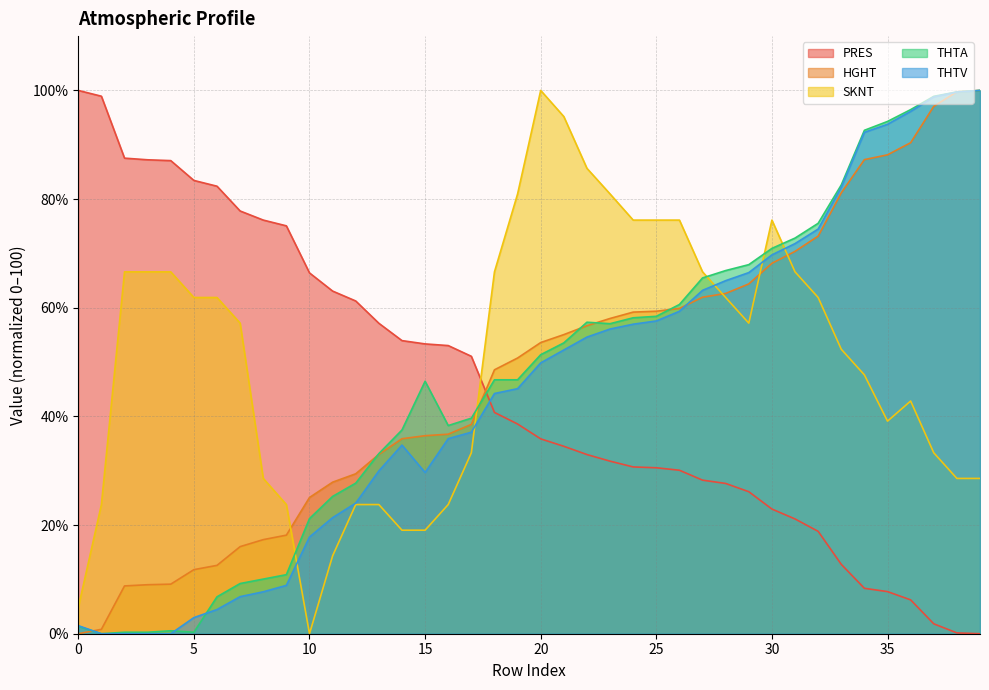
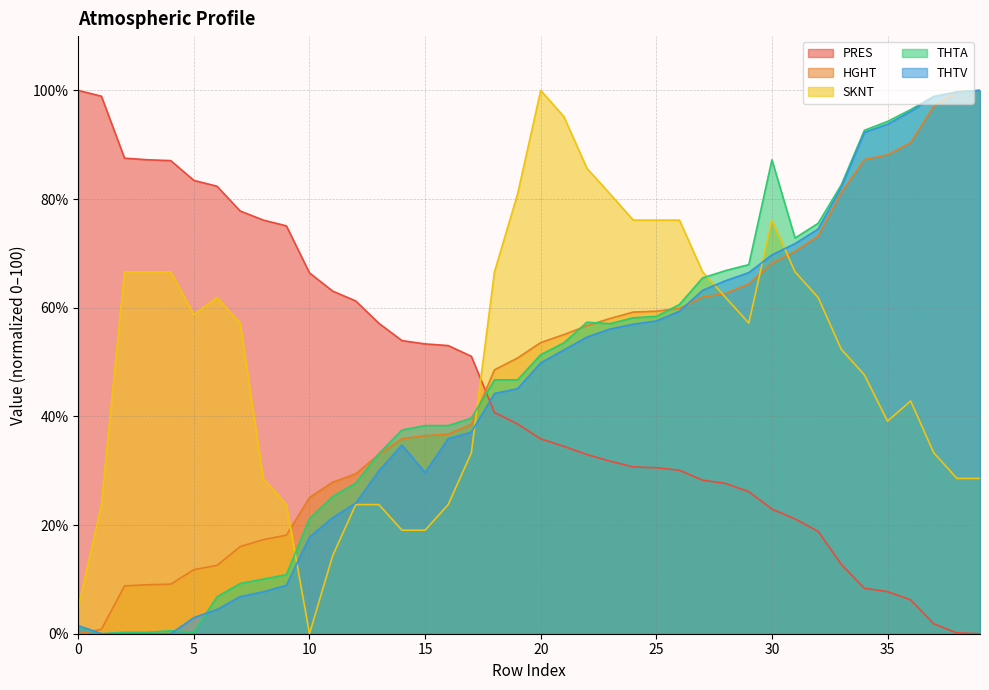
  {
    "SKNT": {
      "0": "5%",
-     "5": "62%",
+     "5": "59%",
      "10": "0%",
      "15": "19%",
      "20": "100%",
      "25": "76%",
      "30": "76%",
      "35": "39%"
    },
    "THTA": {
      "5": "0%",
      "10": "21%",
-     "15": "46%",
+     "15": "38%",
      "20": "51%",
      "25": "58%",
-     "30": "71%",
+     "30": "87%",
      "35": "94%"
    },
    "THTV": {
      "5": "3%",
      "10": "18%",
      "15": "30%",
      "20": "50%",
      "25": "58%",
      "30": "70%",
      "35": "94%"
    }
  }
